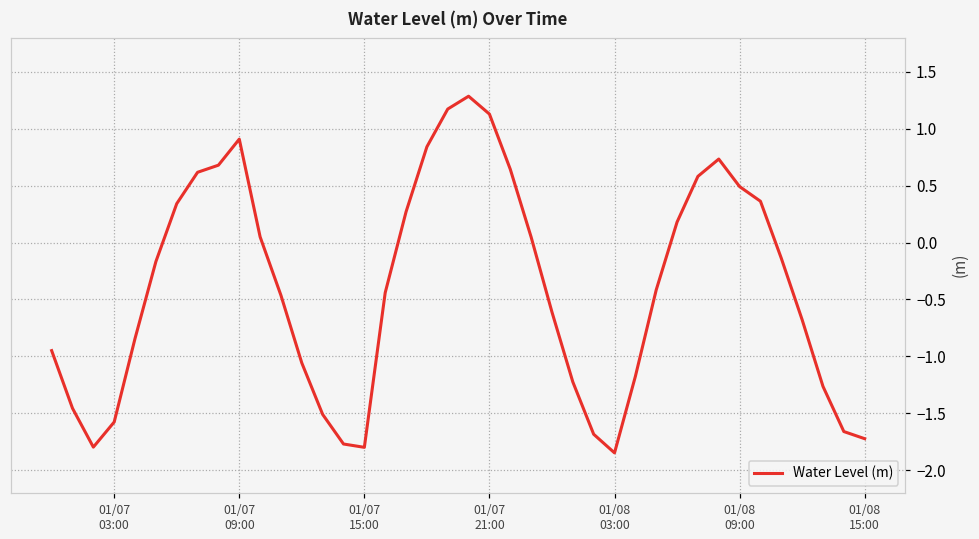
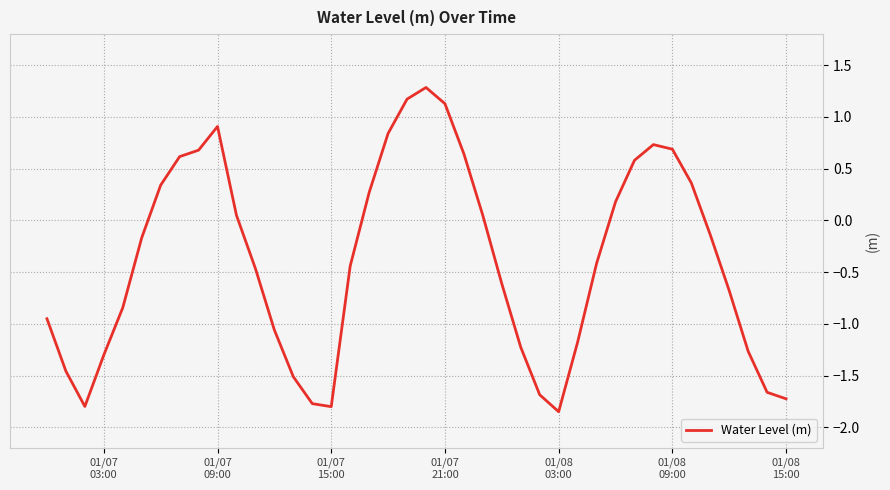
  {
-   "01/07 03:00": -1.58,
+   "01/07 03:00": -1.30,
    "01/07 09:00": 0.91,
    "01/07 15:00": -1.80,
    "01/07 21:00": 1.13,
    "01/08 03:00": -1.85,
-   "01/08 09:00": 0.49,
+   "01/08 09:00": 0.69,
    "01/08 15:00": -1.72
  }
